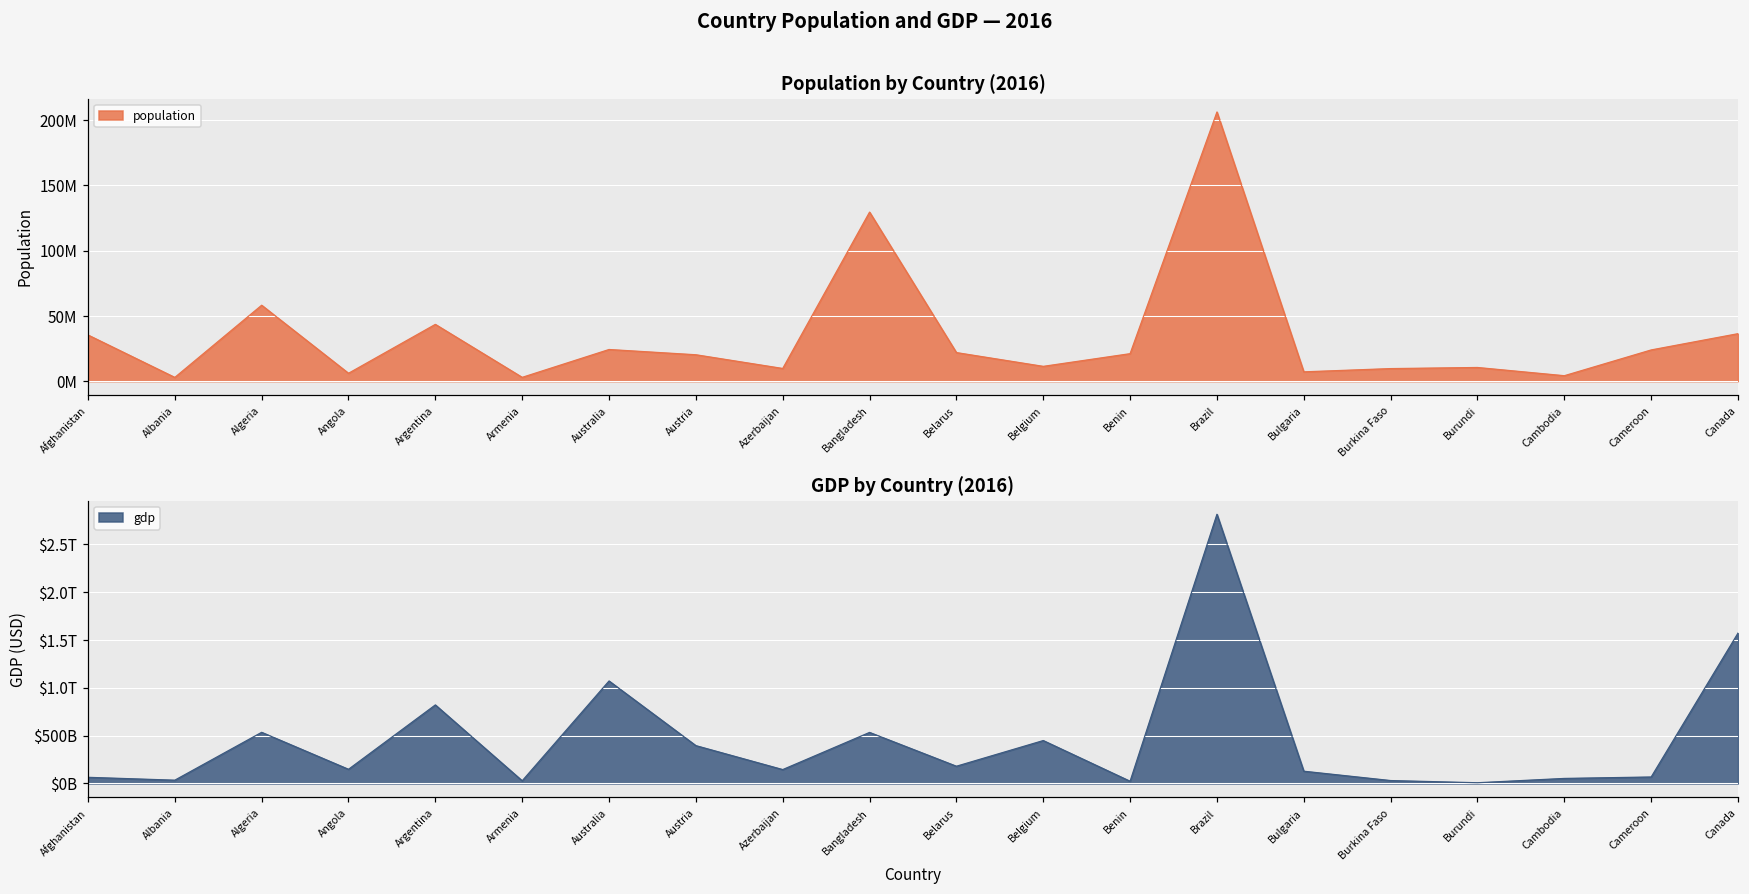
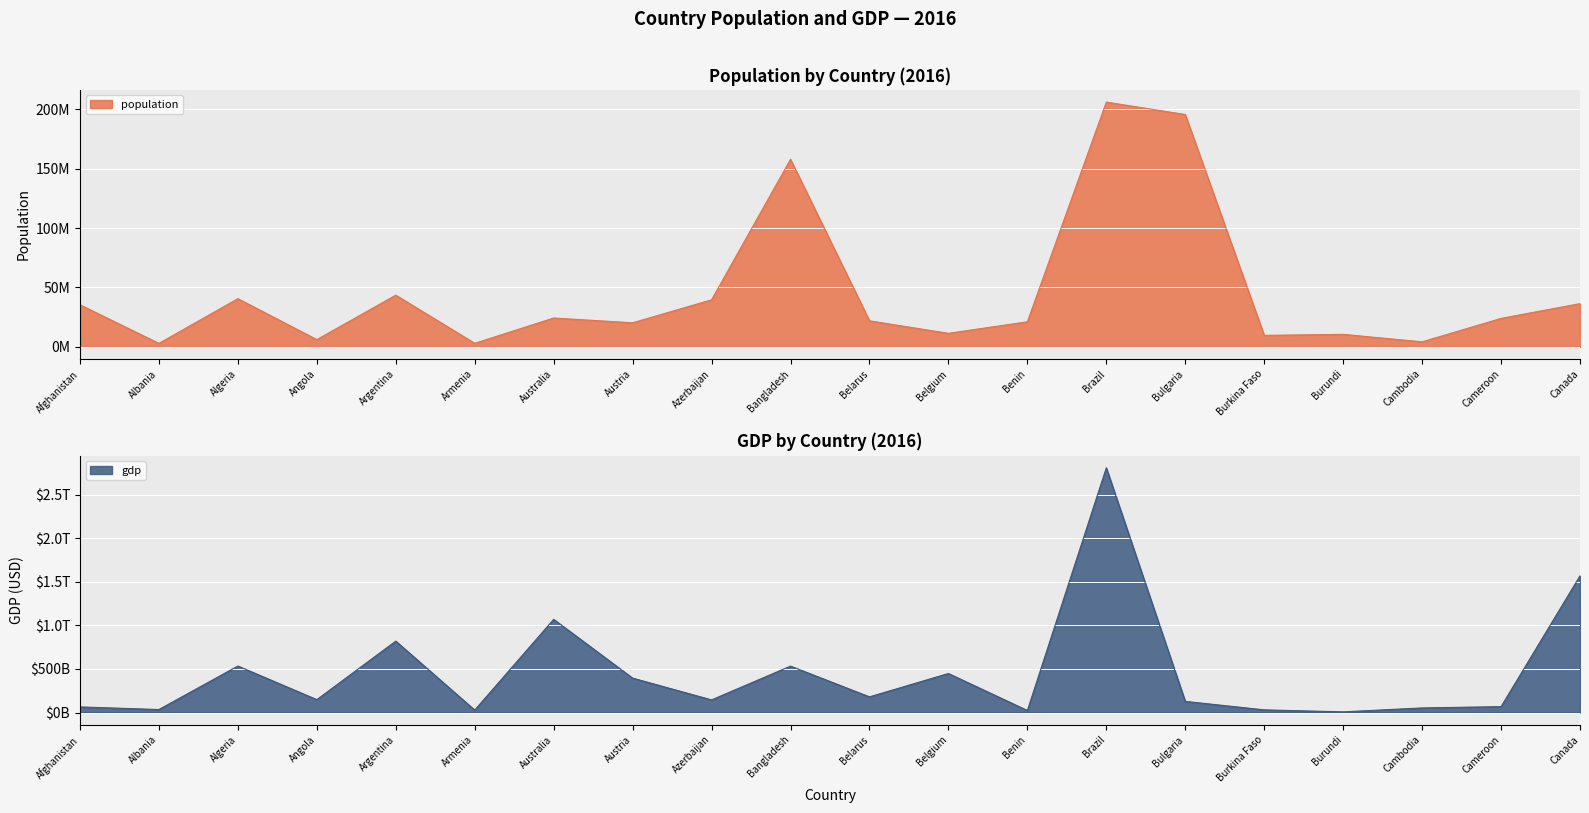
  {
    "Population by Country (2016)": {
      "Afghanistan": 35000000,
      "Albania": 3000000,
-     "Algeria": 58000000,
+     "Algeria": 41000000,
      "Angola": 6000000,
      "Argentina": 44000000,
      "Armenia": 3000000,
      "Australia": 24000000,
      "Austria": 20000000,
-     "Azerbaijan": 10000000,
-     "Bangladesh": 129000000,
+     "Azerbaijan": 40000000,
+     "Bangladesh": 158000000,
      "Belarus": 22000000,
      "Belgium": 11000000,
      "Benin": 21000000,
      "Brazil": 206000000,
-     "Bulgaria": 7000000,
+     "Bulgaria": 196000000,
      "Burkina Faso": 10000000,
      "Burundi": 10000000,
      "Cambodia": 4000000,
      "Cameroon": 24000000,
      "Canada": 36000000
    }
  }
